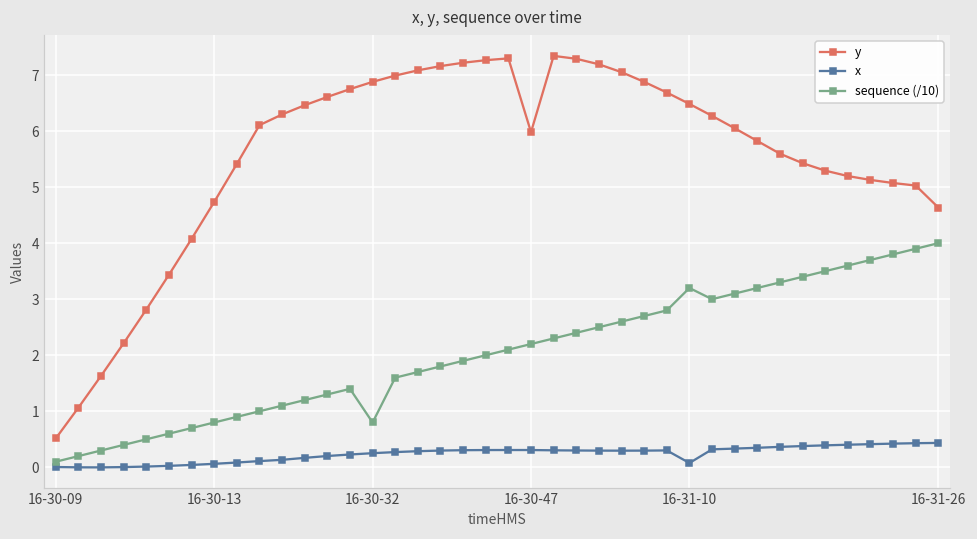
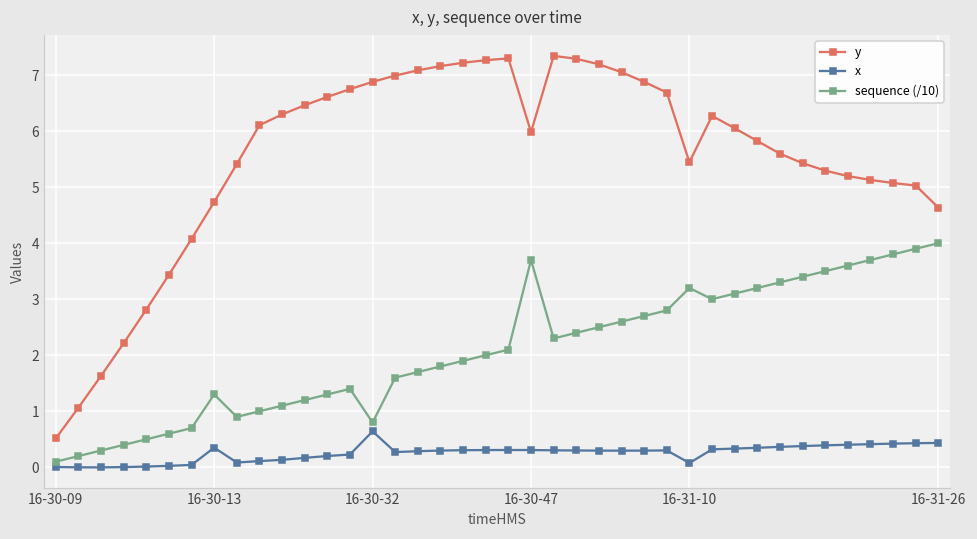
  {
    "y": {
      "16-30-13": 4.7,
      "16-30-32": 6.9,
      "16-30-47": 6.0,
-     "16-31-10": 6.5,
+     "16-31-10": 5.4,
      "16-31-26": 4.6
    },
    "x": {
-     "16-30-13": 0.1,
-     "16-30-32": 0.3,
+     "16-30-13": 0.4,
+     "16-30-32": 0.6,
      "16-30-47": 0.3,
      "16-31-10": 0.1,
      "16-31-26": 0.4
    },
    "sequence (/10)": {
-     "16-30-13": 0.8,
+     "16-30-13": 1.3,
      "16-30-32": 0.8,
-     "16-30-47": 2.2,
+     "16-30-47": 3.7,
      "16-31-10": 3.2,
      "16-31-26": 4.0
    }
  }
